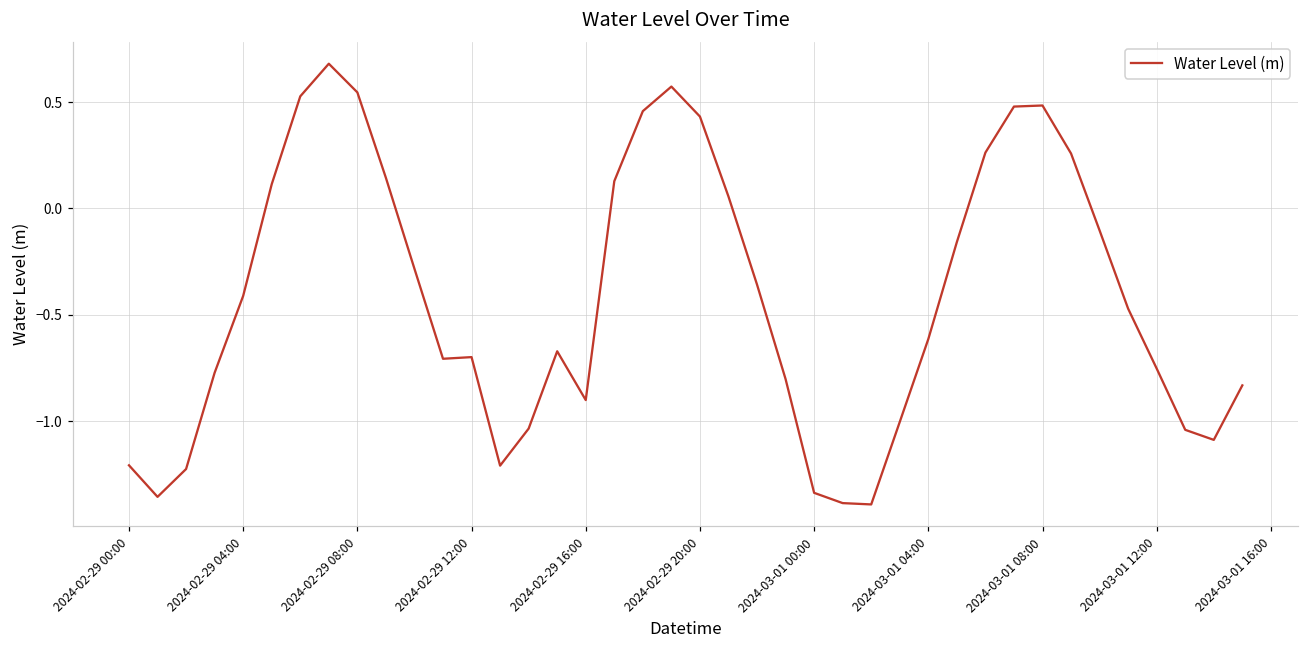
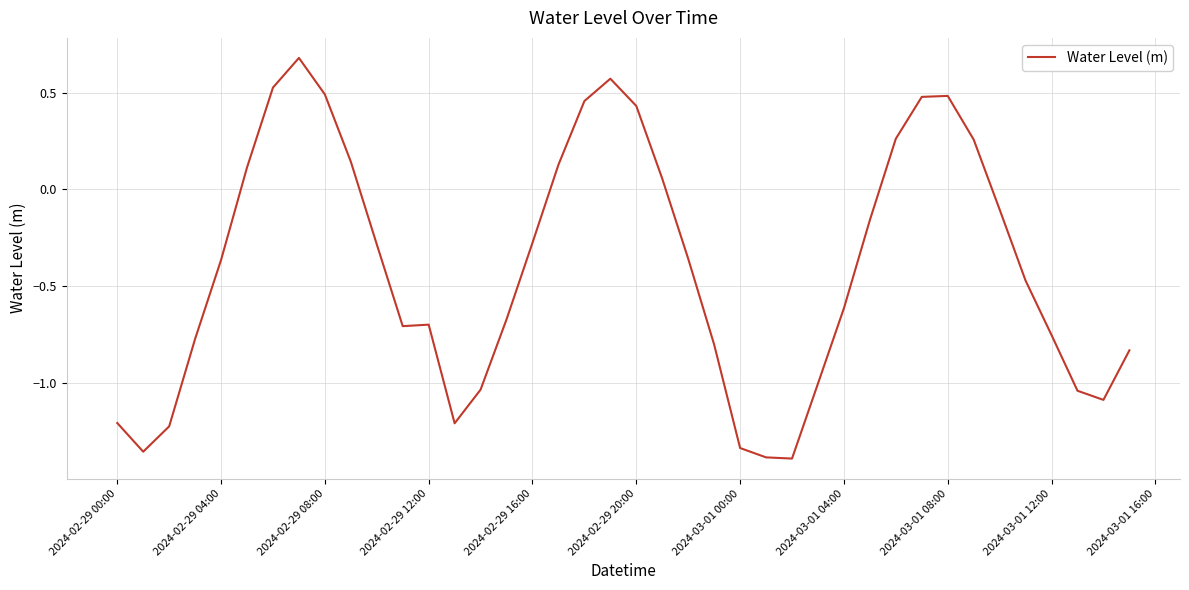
  {
    "2024-02-29 00:00": -1.21,
-   "2024-02-29 04:00": -0.41,
-   "2024-02-29 08:00": 0.55,
+   "2024-02-29 04:00": -0.36,
+   "2024-02-29 08:00": 0.49,
    "2024-02-29 12:00": -0.70,
-   "2024-02-29 16:00": -0.90,
+   "2024-02-29 16:00": -0.28,
    "2024-02-29 20:00": 0.43,
    "2024-03-01 00:00": -1.34,
    "2024-03-01 04:00": -0.61,
    "2024-03-01 08:00": 0.48,
    "2024-03-01 12:00": -0.75
  }
